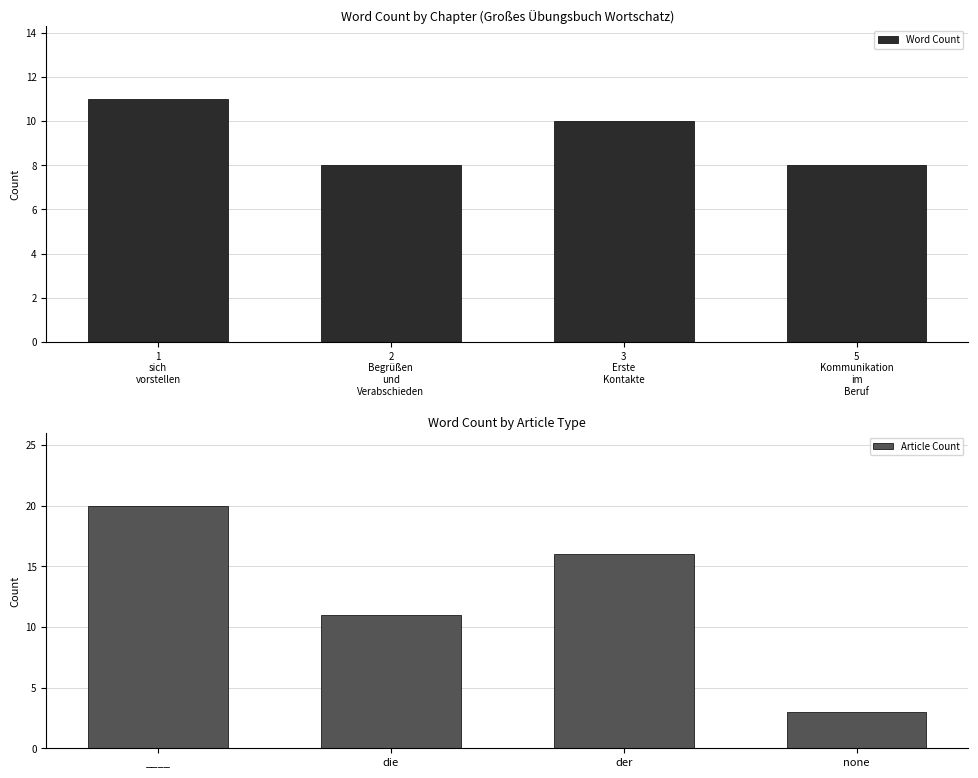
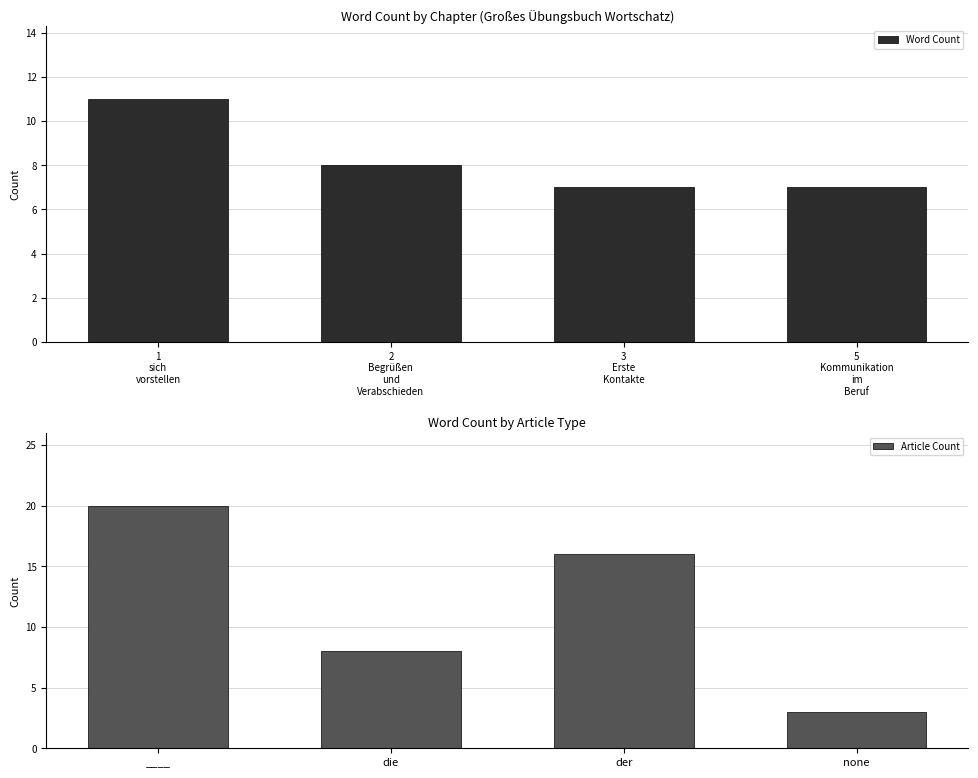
  {
    "Word Count by Chapter (Großes Übungsbuch Wortschatz)": {
      "1 sich vorstellen": 11,
      "2 Begrüßen und Verabschieden": 8,
-     "3 Erste Kontakte": 10,
-     "5 Kommunikation im Beruf": 8
+     "3 Erste Kontakte": 7,
+     "5 Kommunikation im Beruf": 7
    },
    "Word Count by Article Type": {
      "____": 20,
-     "die": 11,
+     "die": 8,
      "der": 16,
      "none": 3
    }
  }
